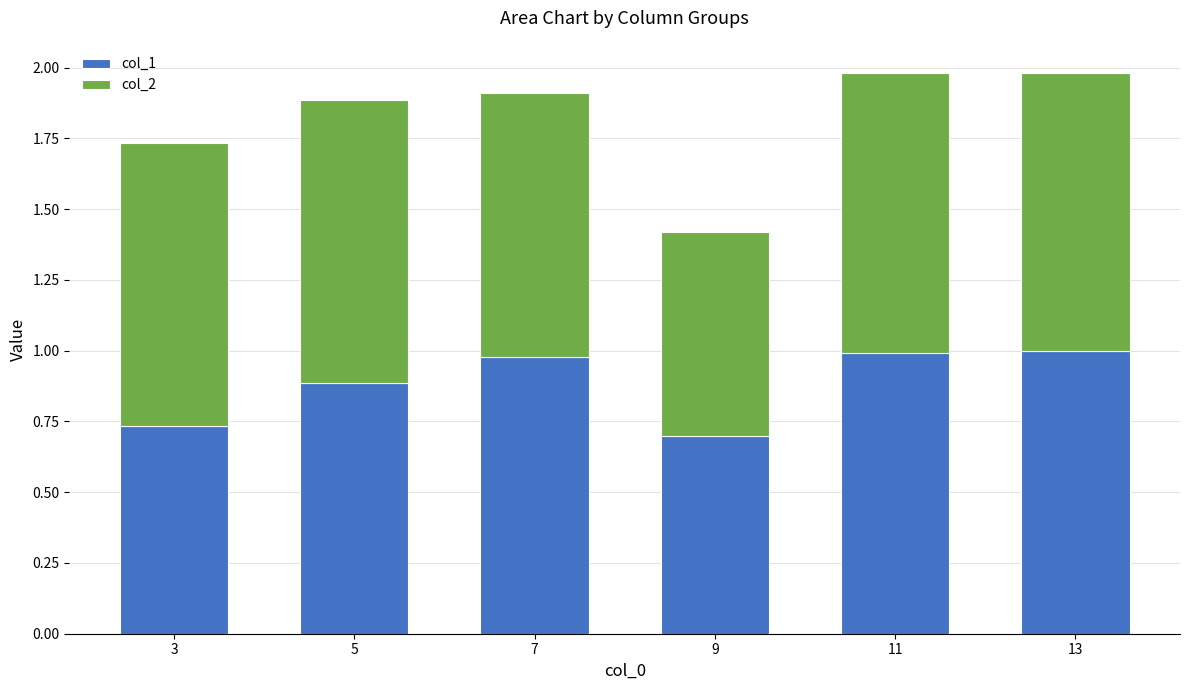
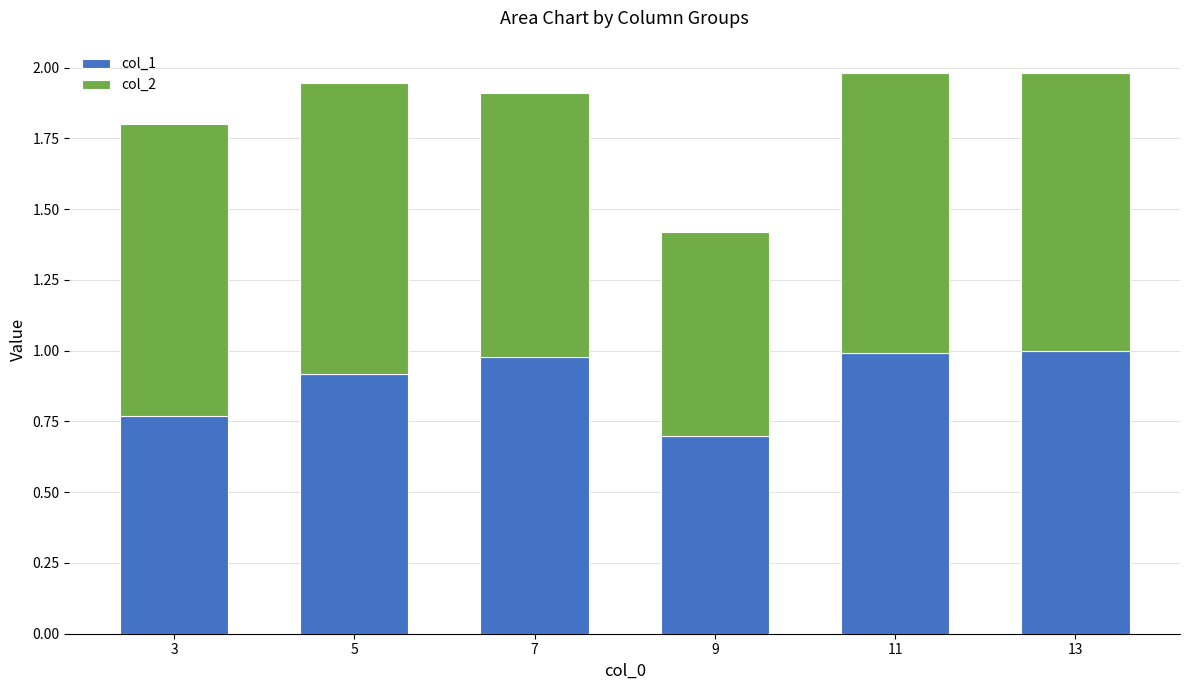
  {
    "col_1": {
-     "3": 0.73,
-     "5": 0.89,
+     "3": 0.77,
+     "5": 0.92,
      "7": 0.98,
      "9": 0.70,
      "11": 0.99,
      "13": 1.00
    },
    "col_2": {
-     "3": 1.00,
-     "5": 1.00,
+     "3": 1.03,
+     "5": 1.03,
      "7": 0.93,
      "9": 0.72,
      "11": 0.99,
      "13": 0.98
    }
  }
